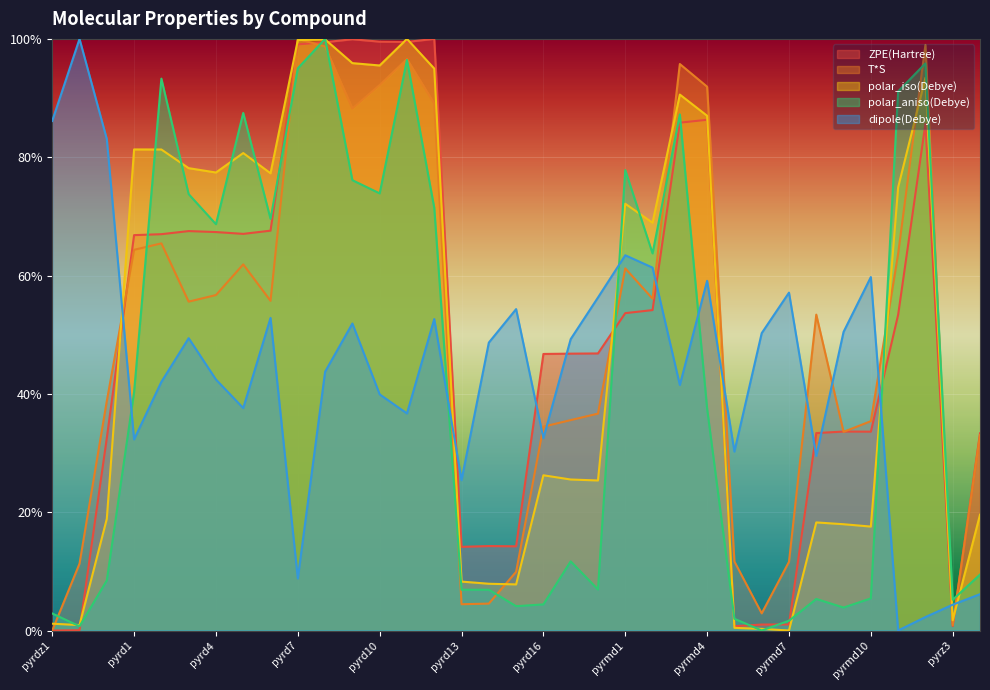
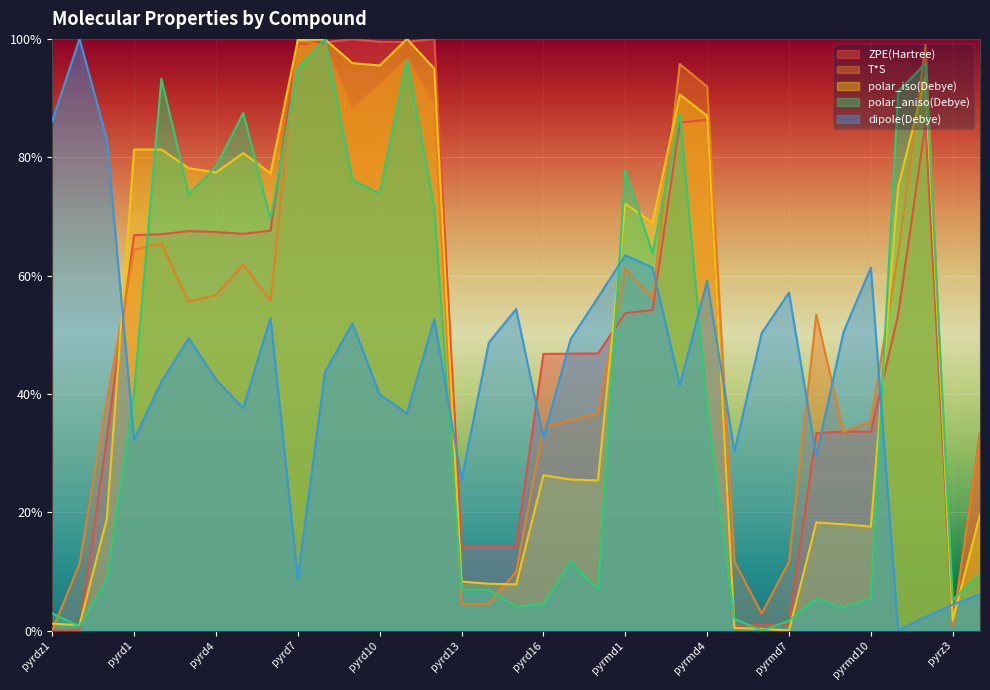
  {
    "polar_aniso(Debye)": {
      "pyrdz1": "3%",
      "pyrd1": "40%",
-     "pyrd4": "69%",
+     "pyrd4": "78%",
      "pyrd7": "95%",
      "pyrd10": "74%",
      "pyrd13": "7%",
      "pyrd16": "4%",
      "pyrmd1": "78%",
      "pyrmd4": "37%",
      "pyrmd7": "2%",
      "pyrmd10": "5%",
      "pyrz3": "5%"
    },
    "dipole(Debye)": {
      "pyrdz1": "86%",
      "pyrd1": "32%",
      "pyrd4": "42%",
      "pyrd7": "9%",
      "pyrd10": "40%",
      "pyrd13": "25%",
      "pyrd16": "33%",
      "pyrmd1": "63%",
      "pyrmd4": "59%",
      "pyrmd7": "57%",
-     "pyrmd10": "60%",
+     "pyrmd10": "61%",
      "pyrz3": "4%"
    }
  }
